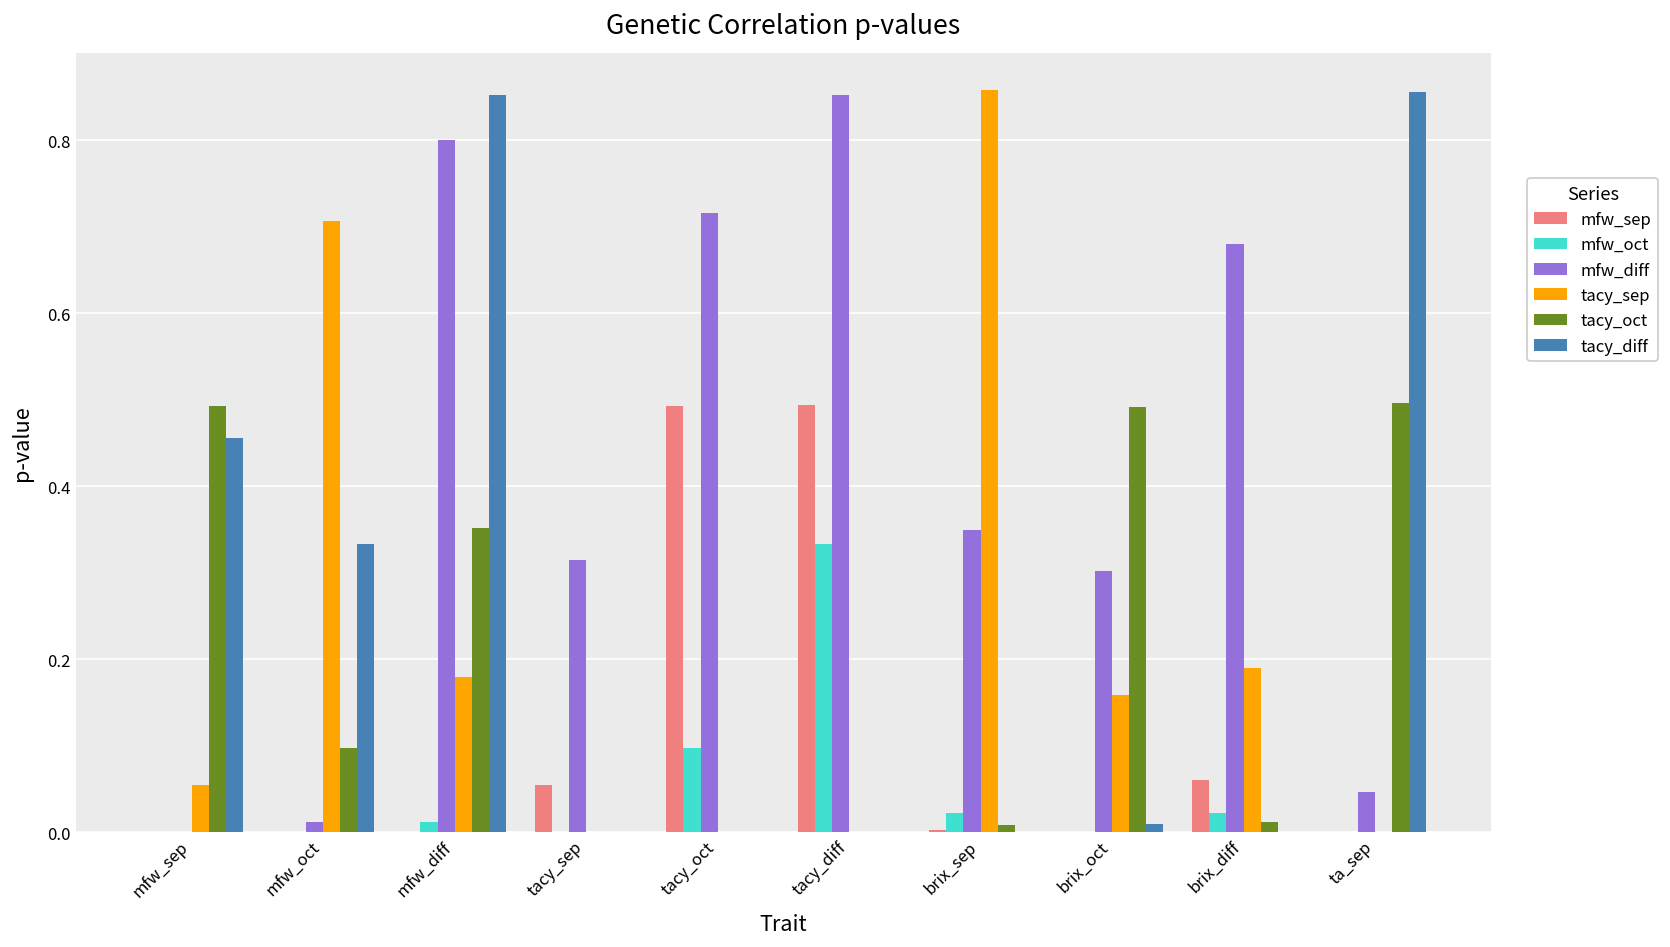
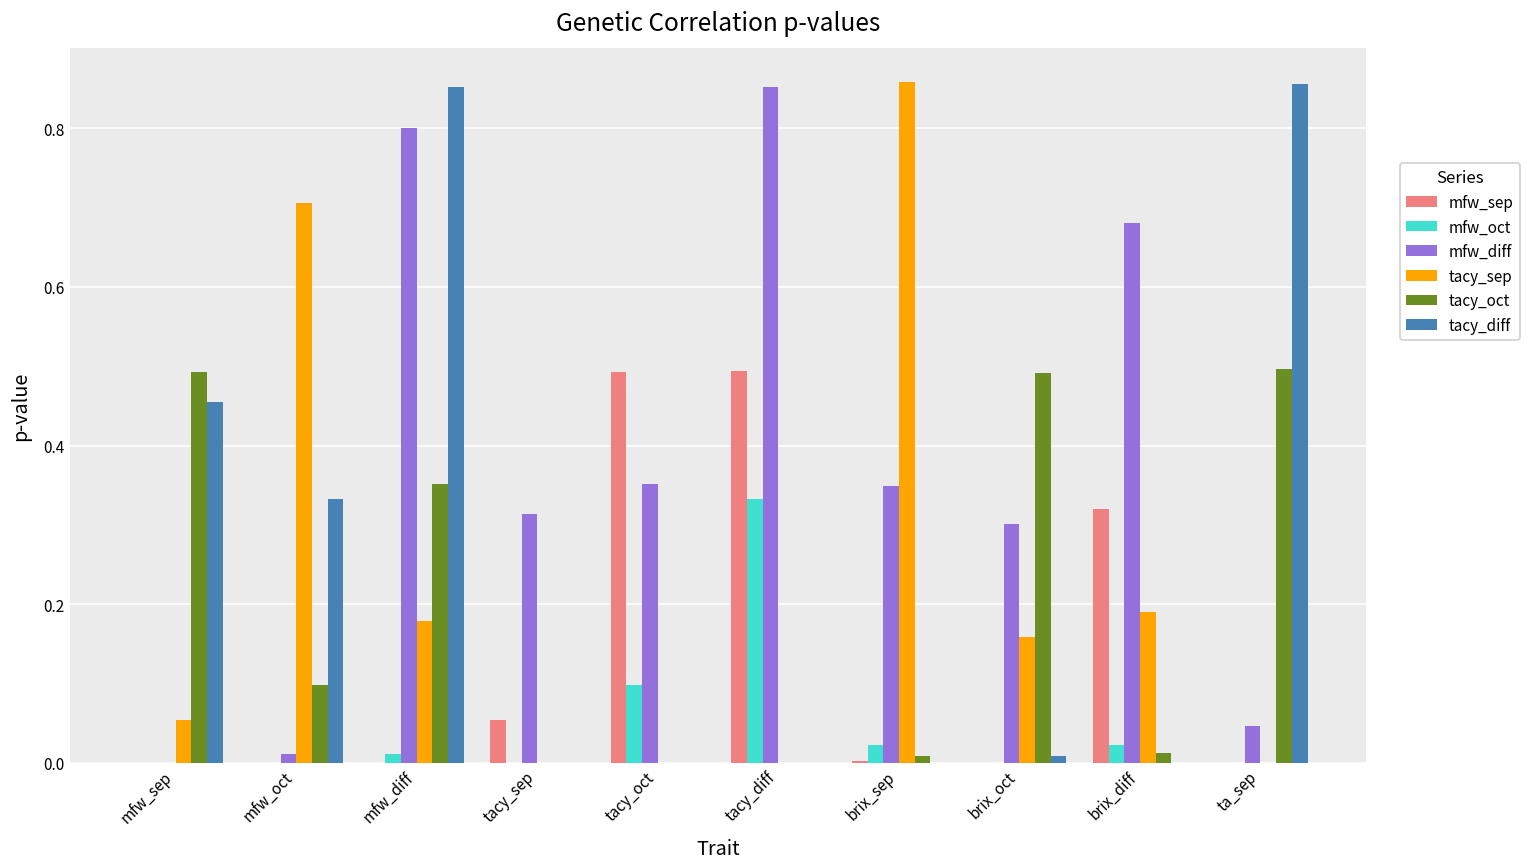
  {
    "mfw_sep": {
      "mfw_sep": 0.00,
      "tacy_sep": 0.05,
      "tacy_oct": 0.49,
      "tacy_diff": 0.49,
-     "brix_diff": 0.06
+     "brix_diff": 0.32
    },
    "mfw_oct": {
      "mfw_oct": 0.00,
      "mfw_diff": 0.01,
      "tacy_oct": 0.10,
      "tacy_diff": 0.33,
      "brix_sep": 0.02,
      "brix_diff": 0.02
    },
    "mfw_diff": {
      "mfw_oct": 0.01,
      "mfw_diff": 0.80,
      "tacy_sep": 0.31,
-     "tacy_oct": 0.72,
+     "tacy_oct": 0.35,
      "tacy_diff": 0.85,
      "brix_sep": 0.35,
      "brix_oct": 0.30,
      "brix_diff": 0.68,
      "ta_sep": 0.05
    },
    "tacy_sep": {
      "mfw_sep": 0.05,
      "mfw_oct": 0.71,
      "mfw_diff": 0.18,
      "tacy_sep": 0.00,
      "brix_sep": 0.86,
      "brix_oct": 0.16,
      "brix_diff": 0.19
    },
    "tacy_oct": {
      "mfw_sep": 0.49,
      "mfw_oct": 0.10,
      "mfw_diff": 0.35,
      "tacy_oct": 0.00,
      "brix_sep": 0.01,
      "brix_oct": 0.49,
      "brix_diff": 0.01,
      "ta_sep": 0.50
    },
    "tacy_diff": {
      "mfw_sep": 0.46,
      "mfw_oct": 0.33,
      "mfw_diff": 0.85,
      "tacy_diff": 0.00,
      "brix_oct": 0.01,
      "ta_sep": 0.86
    }
  }
